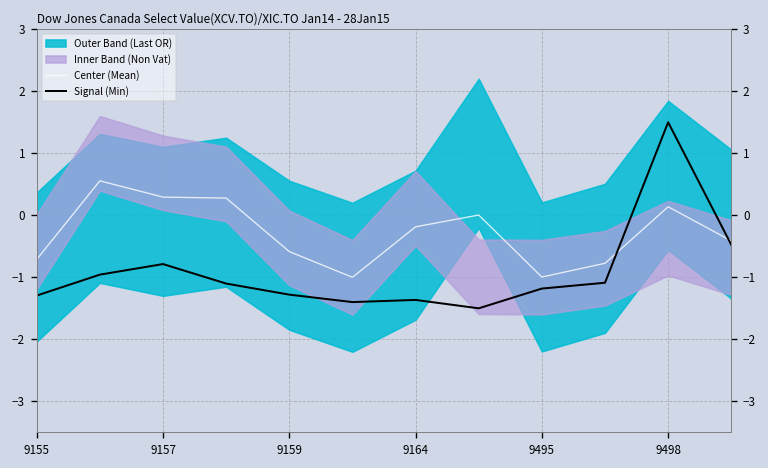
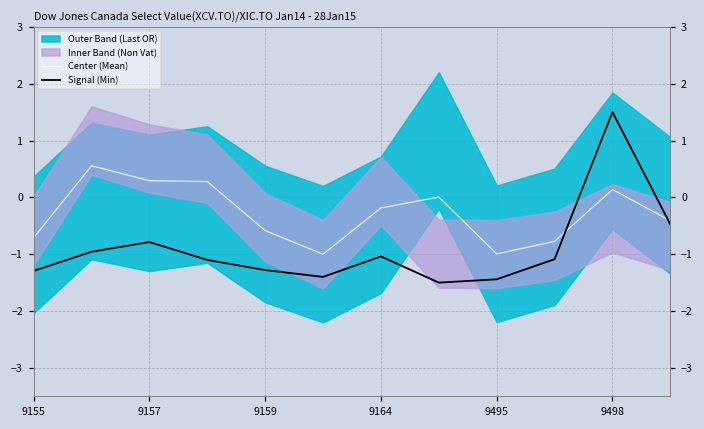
  {
    "Center (Mean)": {
      "9155": -0.7,
      "9157": 0.3,
      "9159": -0.6,
      "9164": -0.2,
      "9495": -1.0,
      "9498": 0.1
    },
    "Signal (Min)": {
      "9155": -1.3,
      "9157": -0.8,
      "9159": -1.3,
-     "9164": -1.4,
-     "9495": -1.2,
+     "9164": -1.0,
+     "9495": -1.4,
      "9498": 1.5
    }
  }
